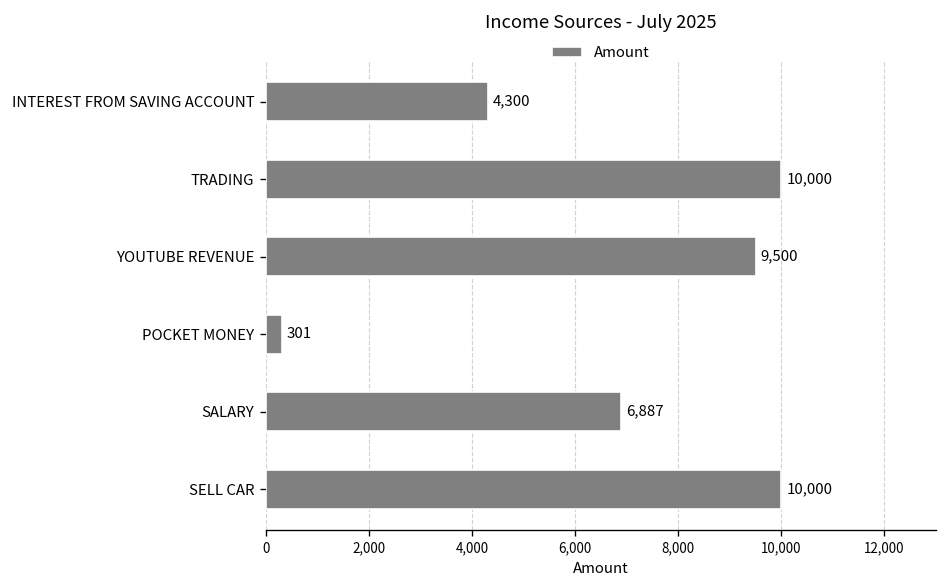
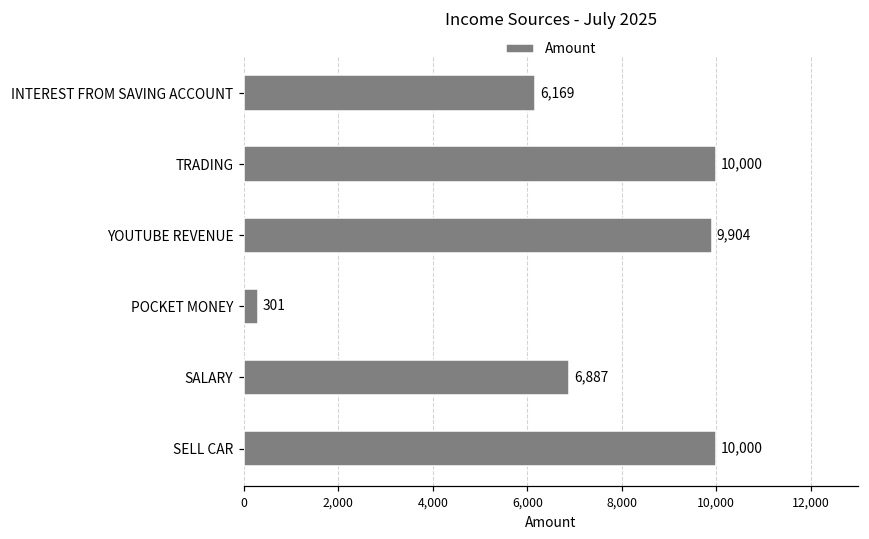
  {
-   "INTEREST FROM SAVING ACCOUNT": "4,300",
+   "INTEREST FROM SAVING ACCOUNT": "6,169",
    "TRADING": "10,000",
-   "YOUTUBE REVENUE": "9,500",
+   "YOUTUBE REVENUE": "9,904",
    "POCKET MONEY": "301",
    "SALARY": "6,887",
    "SELL CAR": "10,000"
  }
